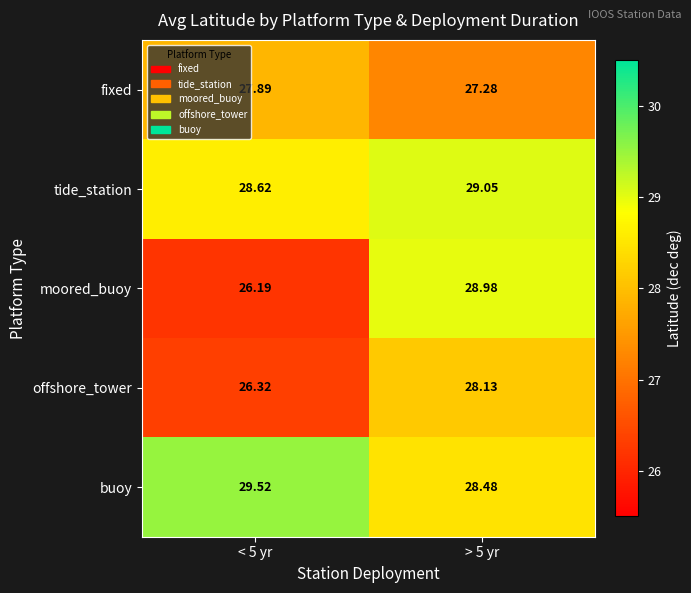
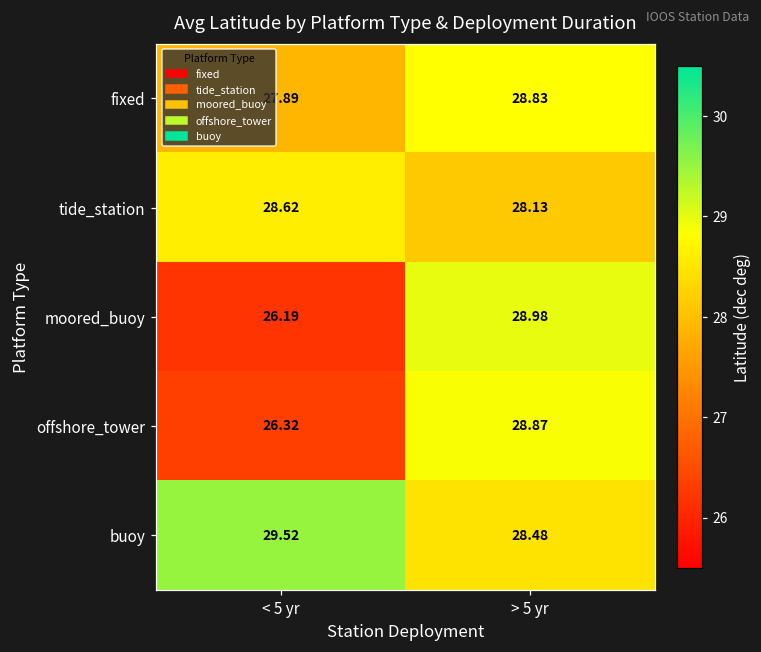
  {
    "fixed": {
-     "> 5 yr": 27.28
+     "> 5 yr": 28.83
    },
    "tide_station": {
      "< 5 yr": 28.62,
-     "> 5 yr": 29.05
+     "> 5 yr": 28.13
    },
    "moored_buoy": {
      "< 5 yr": 26.19,
      "> 5 yr": 28.98
    },
    "offshore_tower": {
      "< 5 yr": 26.32,
-     "> 5 yr": 28.13
+     "> 5 yr": 28.87
    },
    "buoy": {
      "< 5 yr": 29.52,
      "> 5 yr": 28.48
    }
  }
